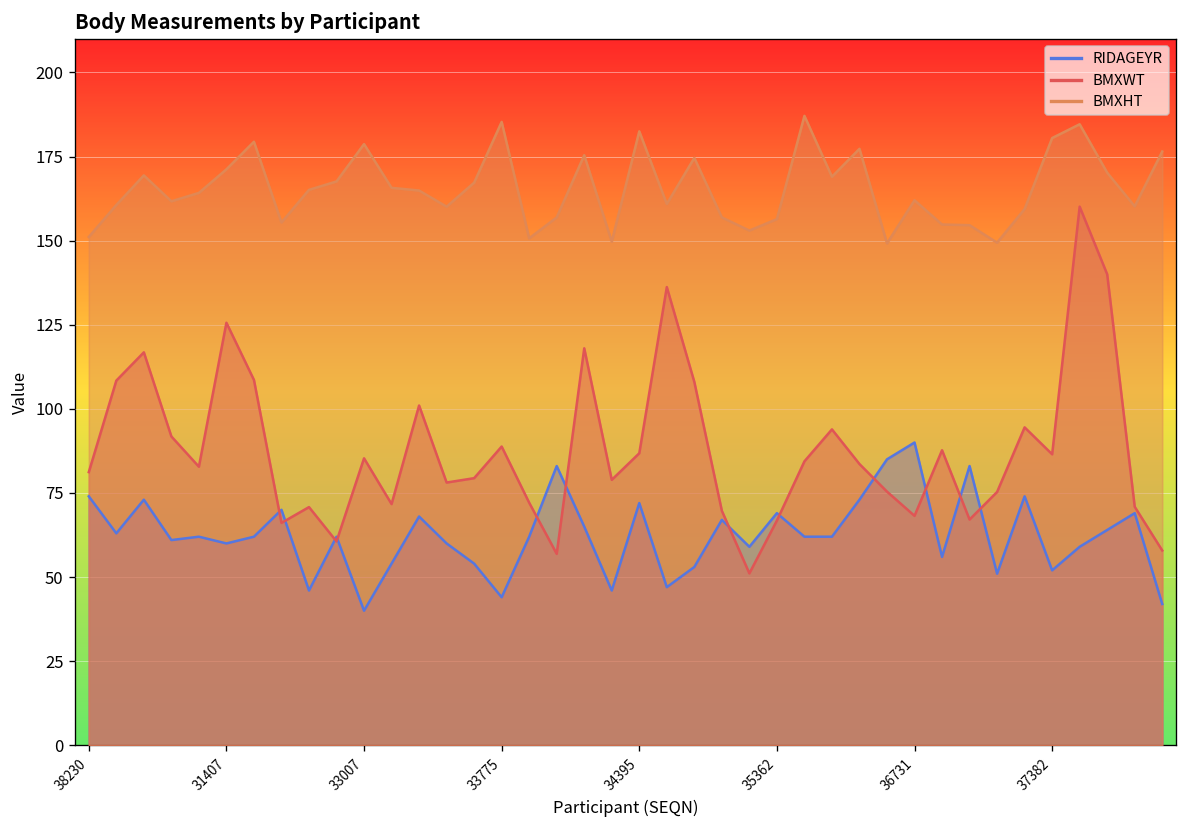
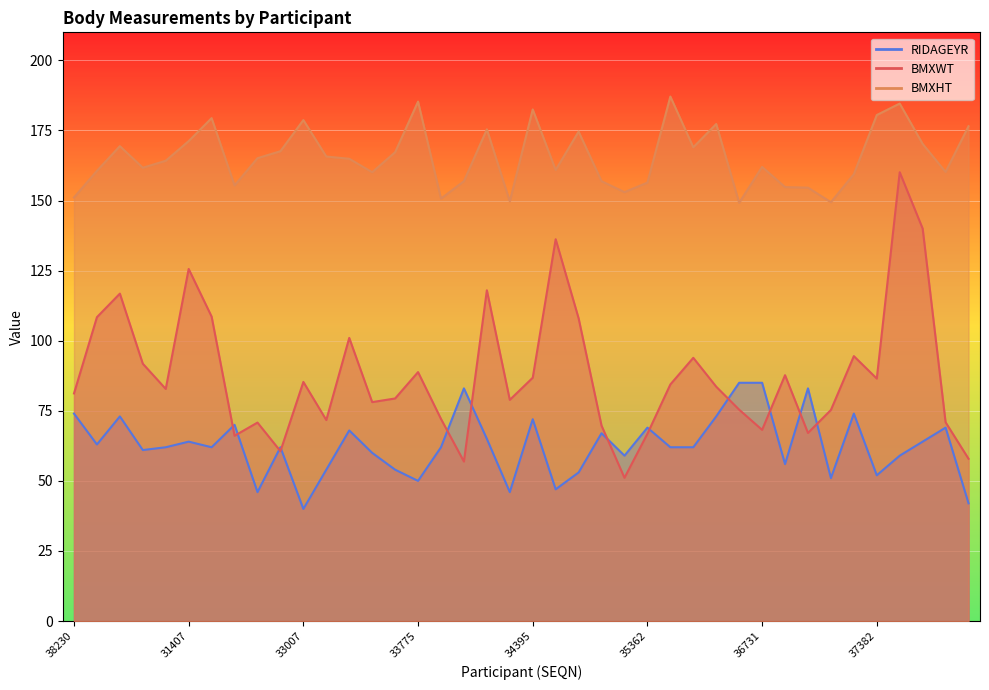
  {
    "RIDAGEYR": {
      "38230": 74,
-     "31407": 60,
+     "31407": 64,
      "33007": 40,
-     "33775": 44,
+     "33775": 50,
      "34395": 72,
      "35362": 69,
-     "36731": 90,
+     "36731": 85,
      "37382": 52
    }
  }
